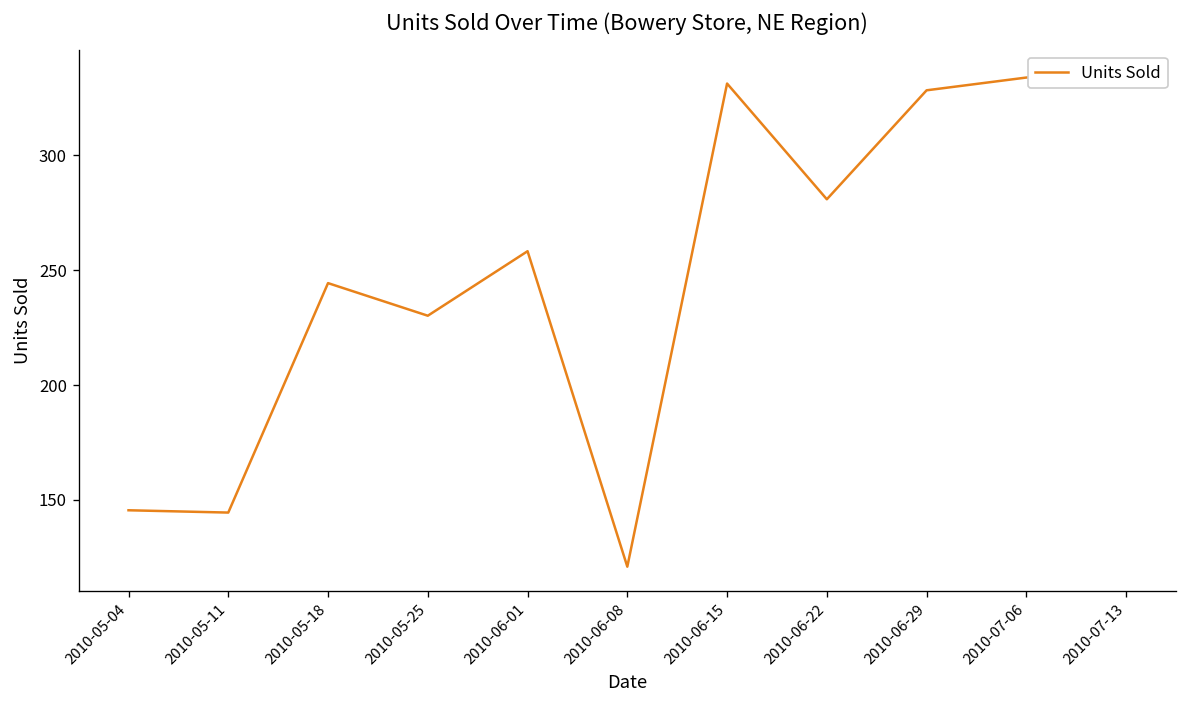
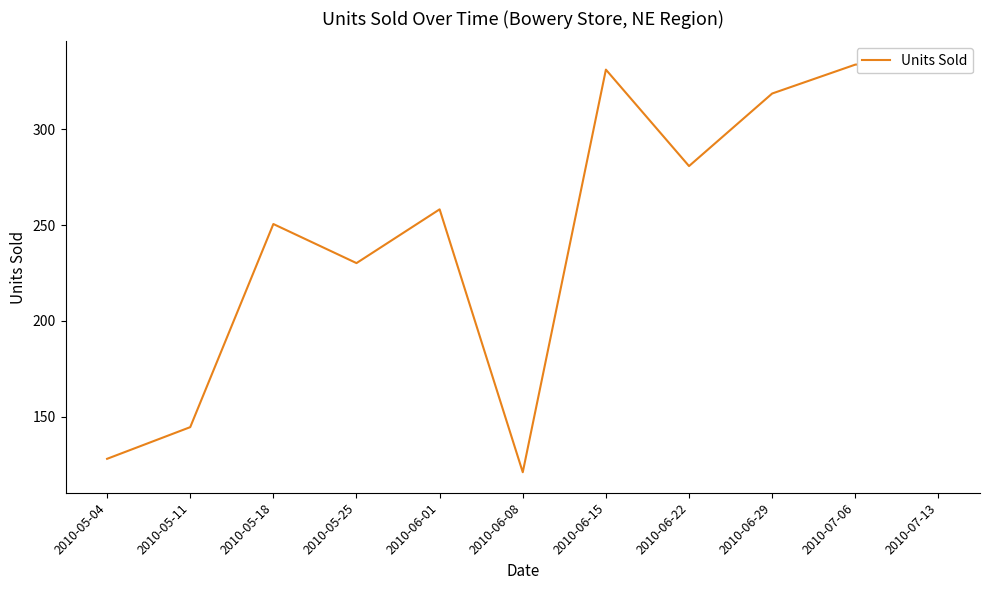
  {
-   "2010-05-04": 146,
+   "2010-05-04": 128,
    "2010-05-11": 145,
-   "2010-05-18": 244,
+   "2010-05-18": 251,
    "2010-05-25": 230,
    "2010-06-01": 258,
    "2010-06-08": 121,
    "2010-06-15": 331,
    "2010-06-22": 281,
-   "2010-06-29": 328,
+   "2010-06-29": 319,
    "2010-07-06": 334
  }
